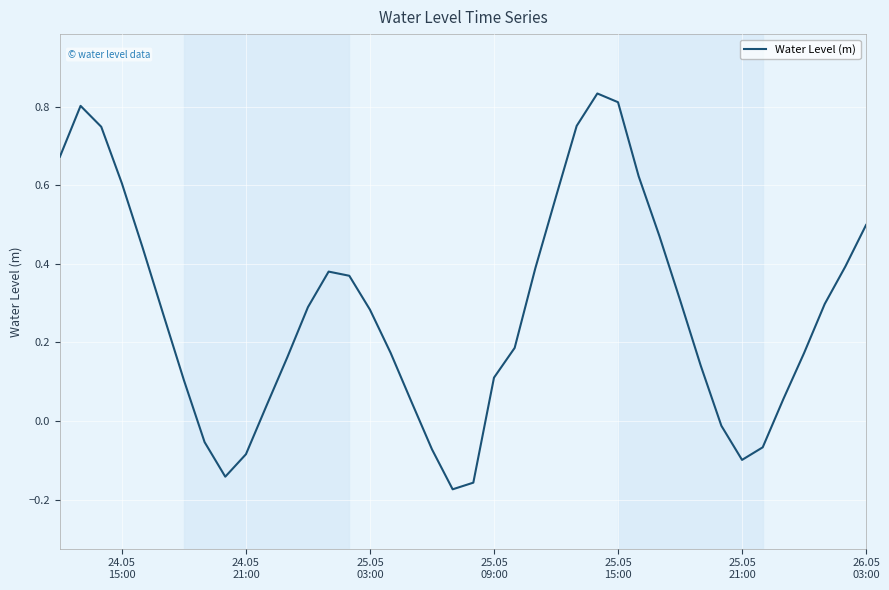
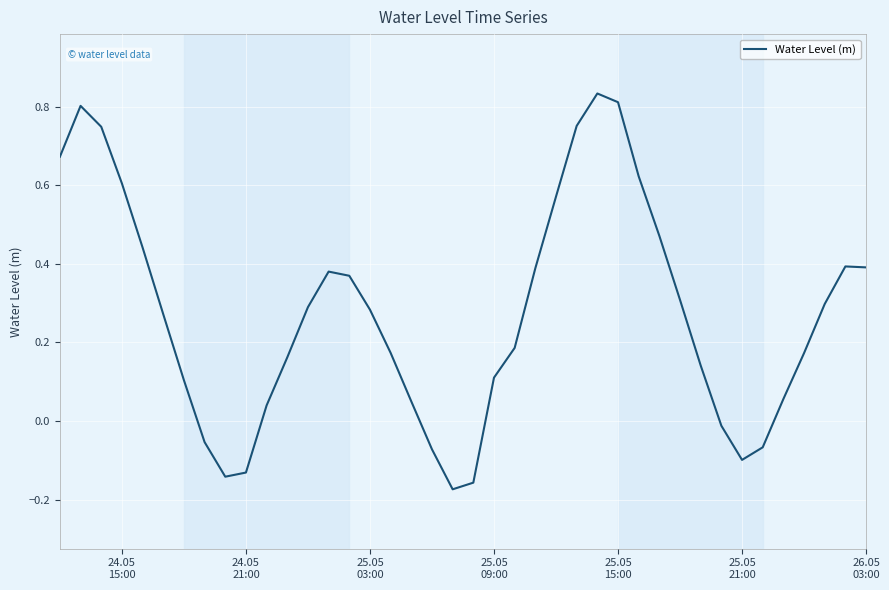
  {
    "24.05 15:00": 0.60,
-   "24.05 21:00": -0.08,
+   "24.05 21:00": -0.13,
    "25.05 03:00": 0.28,
    "25.05 09:00": 0.11,
    "25.05 15:00": 0.81,
    "25.05 21:00": -0.10,
-   "26.05 03:00": 0.50
+   "26.05 03:00": 0.39
  }
